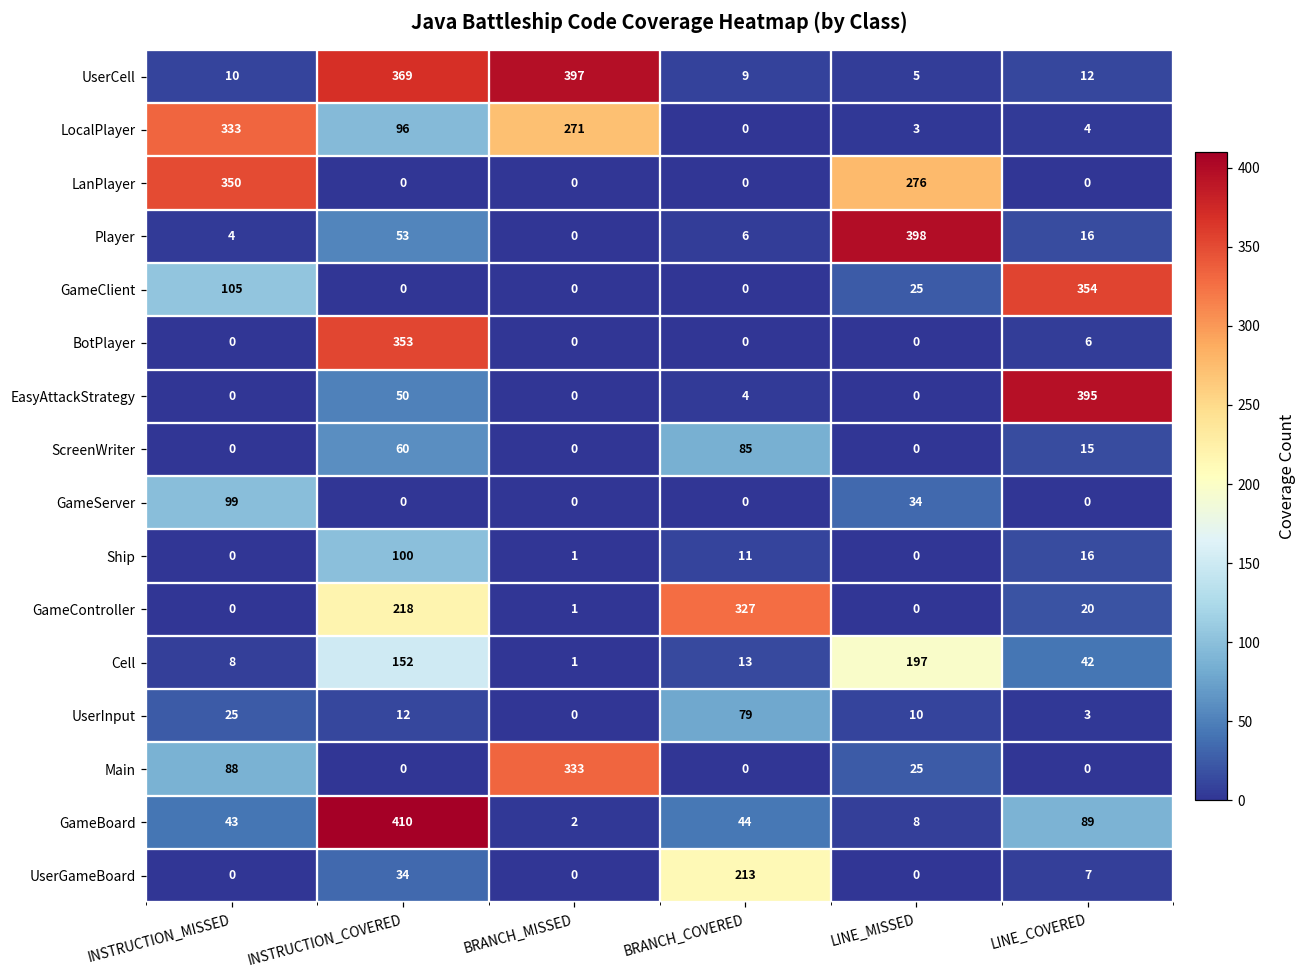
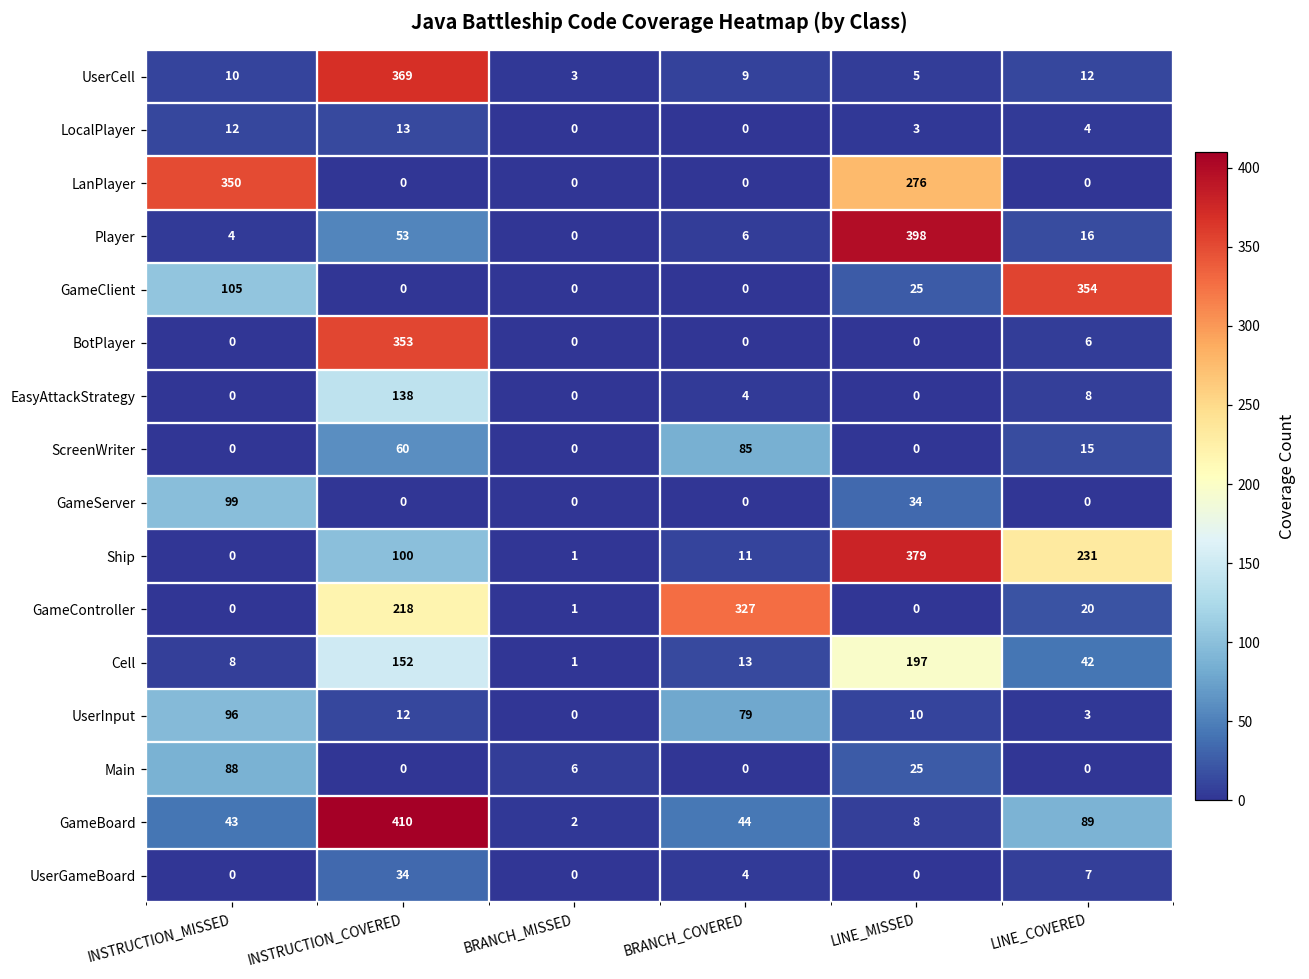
  {
    "UserCell": {
      "INSTRUCTION_MISSED": 10,
      "INSTRUCTION_COVERED": 369,
-     "BRANCH_MISSED": 397,
+     "BRANCH_MISSED": 3,
      "BRANCH_COVERED": 9,
      "LINE_MISSED": 5,
      "LINE_COVERED": 12
    },
    "LocalPlayer": {
-     "INSTRUCTION_MISSED": 333,
-     "INSTRUCTION_COVERED": 96,
-     "BRANCH_MISSED": 271,
+     "INSTRUCTION_MISSED": 12,
+     "INSTRUCTION_COVERED": 13,
+     "BRANCH_MISSED": 0,
      "BRANCH_COVERED": 0,
      "LINE_MISSED": 3,
      "LINE_COVERED": 4
    },
    "LanPlayer": {
      "INSTRUCTION_MISSED": 350,
      "INSTRUCTION_COVERED": 0,
      "BRANCH_MISSED": 0,
      "BRANCH_COVERED": 0,
      "LINE_MISSED": 276,
      "LINE_COVERED": 0
    },
    "Player": {
      "INSTRUCTION_MISSED": 4,
      "INSTRUCTION_COVERED": 53,
      "BRANCH_MISSED": 0,
      "BRANCH_COVERED": 6,
      "LINE_MISSED": 398,
      "LINE_COVERED": 16
    },
    "GameClient": {
      "INSTRUCTION_MISSED": 105,
      "INSTRUCTION_COVERED": 0,
      "BRANCH_MISSED": 0,
      "BRANCH_COVERED": 0,
      "LINE_MISSED": 25,
      "LINE_COVERED": 354
    },
    "BotPlayer": {
      "INSTRUCTION_MISSED": 0,
      "INSTRUCTION_COVERED": 353,
      "BRANCH_MISSED": 0,
      "BRANCH_COVERED": 0,
      "LINE_MISSED": 0,
      "LINE_COVERED": 6
    },
    "EasyAttackStrategy": {
      "INSTRUCTION_MISSED": 0,
-     "INSTRUCTION_COVERED": 50,
+     "INSTRUCTION_COVERED": 138,
      "BRANCH_MISSED": 0,
      "BRANCH_COVERED": 4,
      "LINE_MISSED": 0,
-     "LINE_COVERED": 395
+     "LINE_COVERED": 8
    },
    "ScreenWriter": {
      "INSTRUCTION_MISSED": 0,
      "INSTRUCTION_COVERED": 60,
      "BRANCH_MISSED": 0,
      "BRANCH_COVERED": 85,
      "LINE_MISSED": 0,
      "LINE_COVERED": 15
    },
    "GameServer": {
      "INSTRUCTION_MISSED": 99,
      "INSTRUCTION_COVERED": 0,
      "BRANCH_MISSED": 0,
      "BRANCH_COVERED": 0,
      "LINE_MISSED": 34,
      "LINE_COVERED": 0
    },
    "Ship": {
      "INSTRUCTION_MISSED": 0,
      "INSTRUCTION_COVERED": 100,
      "BRANCH_MISSED": 1,
      "BRANCH_COVERED": 11,
-     "LINE_MISSED": 0,
-     "LINE_COVERED": 16
+     "LINE_MISSED": 379,
+     "LINE_COVERED": 231
    },
    "GameController": {
      "INSTRUCTION_MISSED": 0,
      "INSTRUCTION_COVERED": 218,
      "BRANCH_MISSED": 1,
      "BRANCH_COVERED": 327,
      "LINE_MISSED": 0,
      "LINE_COVERED": 20
    },
    "Cell": {
      "INSTRUCTION_MISSED": 8,
      "INSTRUCTION_COVERED": 152,
      "BRANCH_MISSED": 1,
      "BRANCH_COVERED": 13,
      "LINE_MISSED": 197,
      "LINE_COVERED": 42
    },
    "UserInput": {
-     "INSTRUCTION_MISSED": 25,
+     "INSTRUCTION_MISSED": 96,
      "INSTRUCTION_COVERED": 12,
      "BRANCH_MISSED": 0,
      "BRANCH_COVERED": 79,
      "LINE_MISSED": 10,
      "LINE_COVERED": 3
    },
    "Main": {
      "INSTRUCTION_MISSED": 88,
      "INSTRUCTION_COVERED": 0,
-     "BRANCH_MISSED": 333,
+     "BRANCH_MISSED": 6,
      "BRANCH_COVERED": 0,
      "LINE_MISSED": 25,
      "LINE_COVERED": 0
    },
    "GameBoard": {
      "INSTRUCTION_MISSED": 43,
      "INSTRUCTION_COVERED": 410,
      "BRANCH_MISSED": 2,
      "BRANCH_COVERED": 44,
      "LINE_MISSED": 8,
      "LINE_COVERED": 89
    },
    "UserGameBoard": {
      "INSTRUCTION_MISSED": 0,
      "INSTRUCTION_COVERED": 34,
      "BRANCH_MISSED": 0,
-     "BRANCH_COVERED": 213,
+     "BRANCH_COVERED": 4,
      "LINE_MISSED": 0,
      "LINE_COVERED": 7
    }
  }
